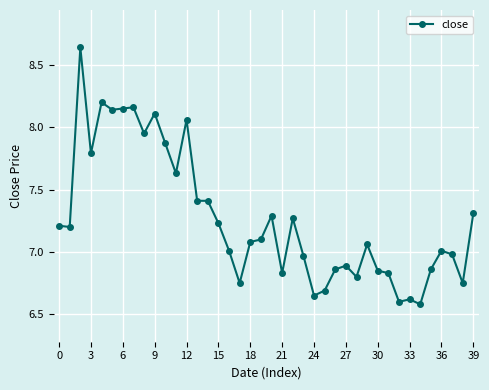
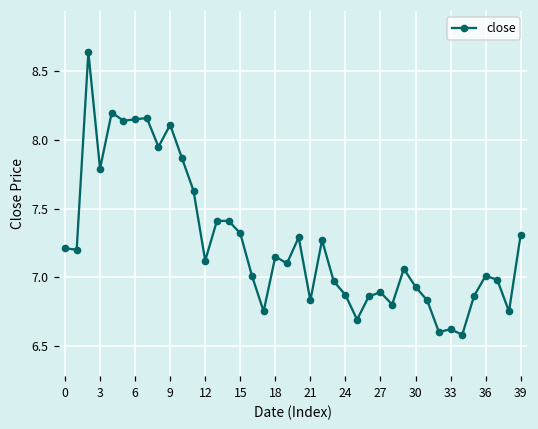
  {
    "0": 7.21,
    "3": 7.79,
    "6": 8.15,
    "9": 8.11,
-   "12": 8.06,
-   "15": 7.23,
-   "18": 7.08,
+   "12": 7.12,
+   "15": 7.32,
+   "18": 7.15,
    "21": 6.83,
-   "24": 6.65,
+   "24": 6.87,
    "27": 6.89,
-   "30": 6.85,
+   "30": 6.93,
    "33": 6.62,
    "36": 7.01,
    "39": 7.31
  }
